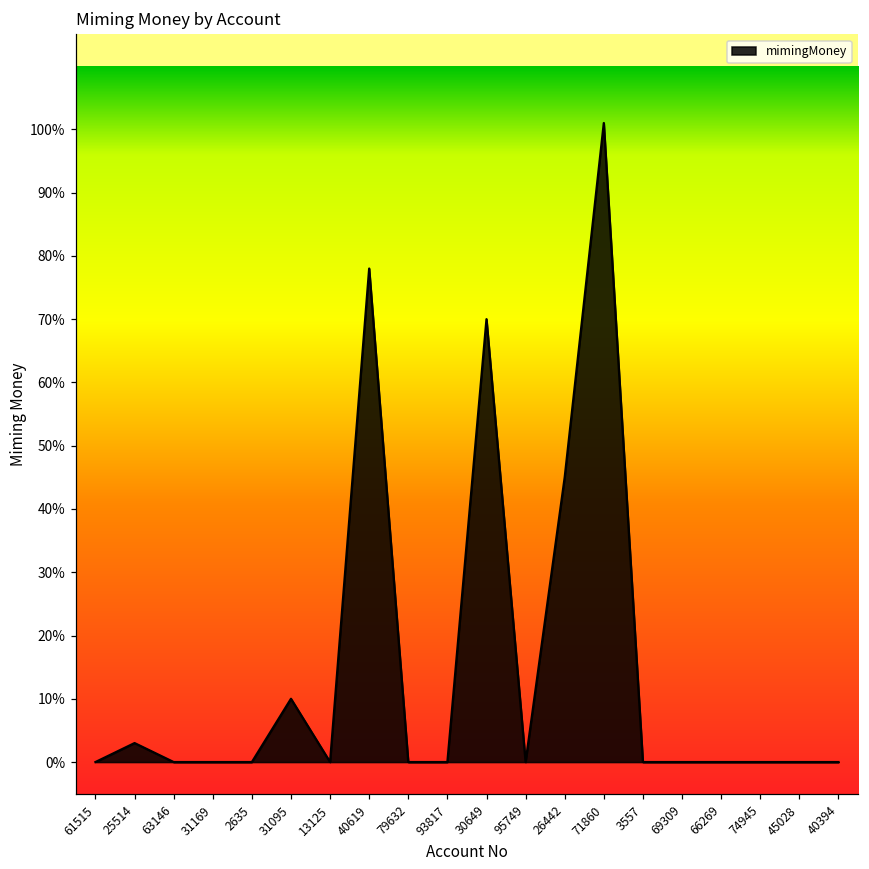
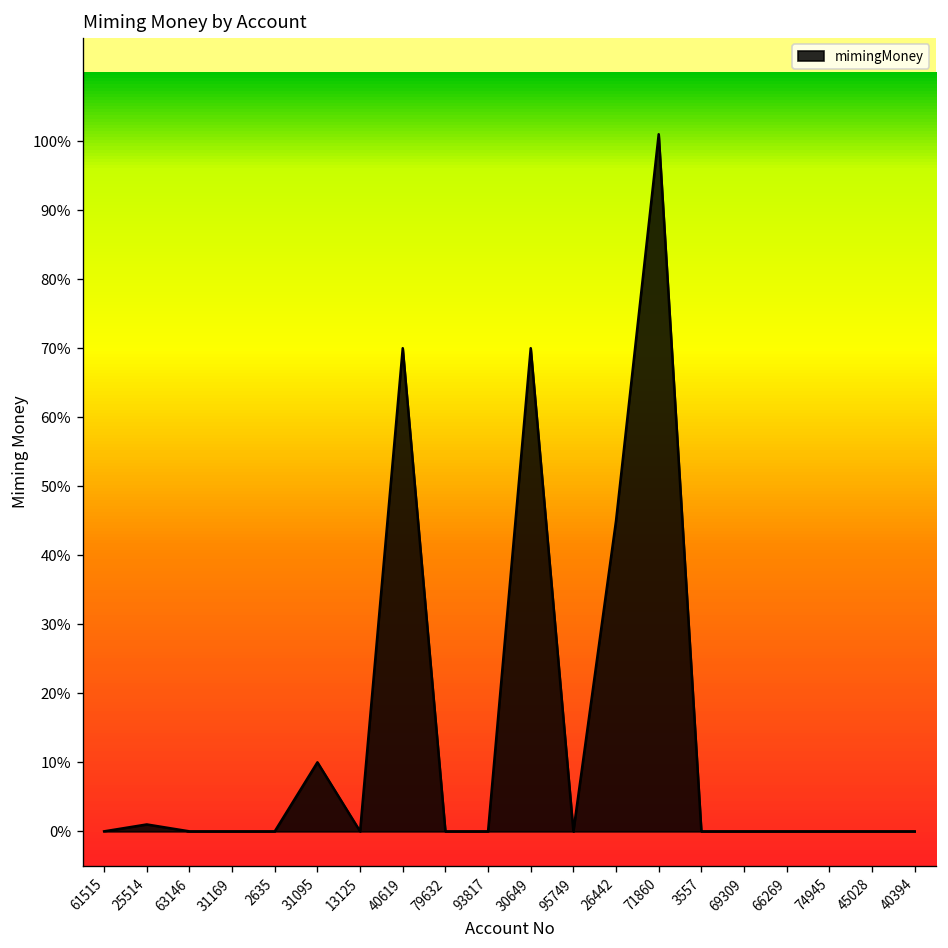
  {
    "61515": "0%",
-   "25514": "3%",
+   "25514": "1%",
    "63146": "0%",
    "31169": "0%",
    "2635": "0%",
    "31095": "10%",
    "13125": "0%",
-   "40619": "78%",
+   "40619": "70%",
    "79632": "0%",
    "93817": "0%",
    "30649": "70%",
    "95749": "0%",
    "26442": "45%",
    "71860": "101%",
    "3557": "0%",
    "69309": "0%",
    "66269": "0%",
    "74945": "0%",
    "45028": "0%",
    "40394": "0%"
  }
